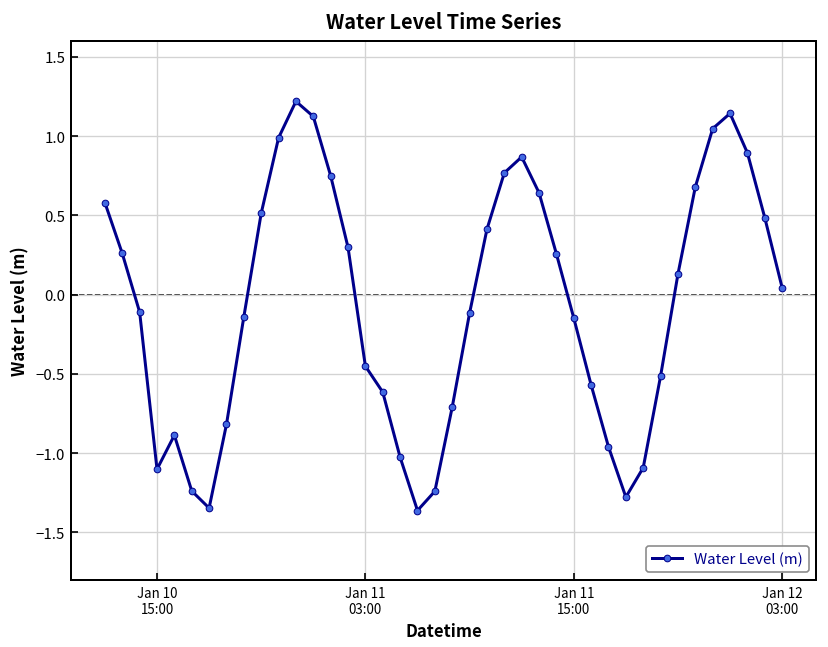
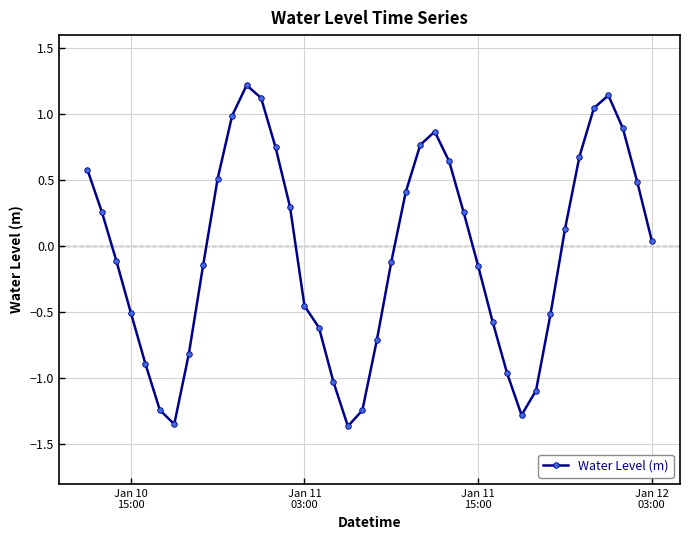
  {
-   "Jan 10 15:00": -1.10,
+   "Jan 10 15:00": -0.50,
    "Jan 11 03:00": -0.45,
    "Jan 11 15:00": -0.15,
    "Jan 12 03:00": 0.04
  }
